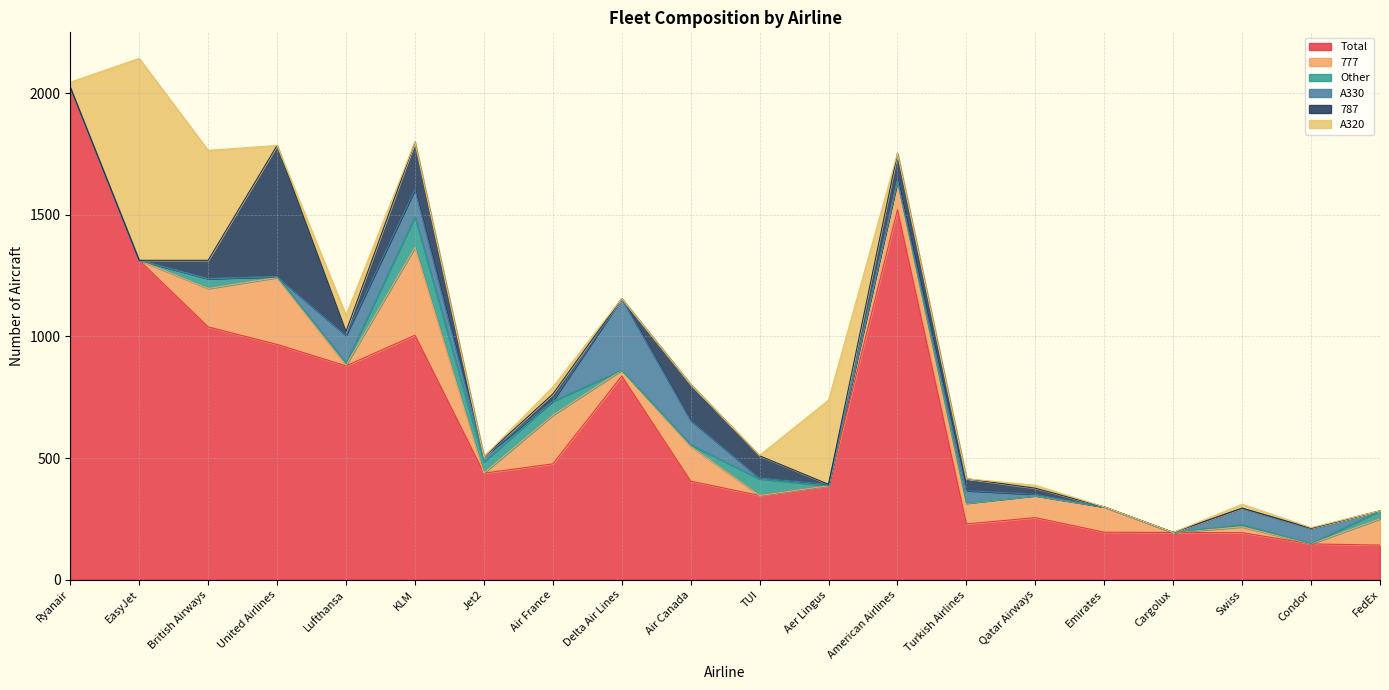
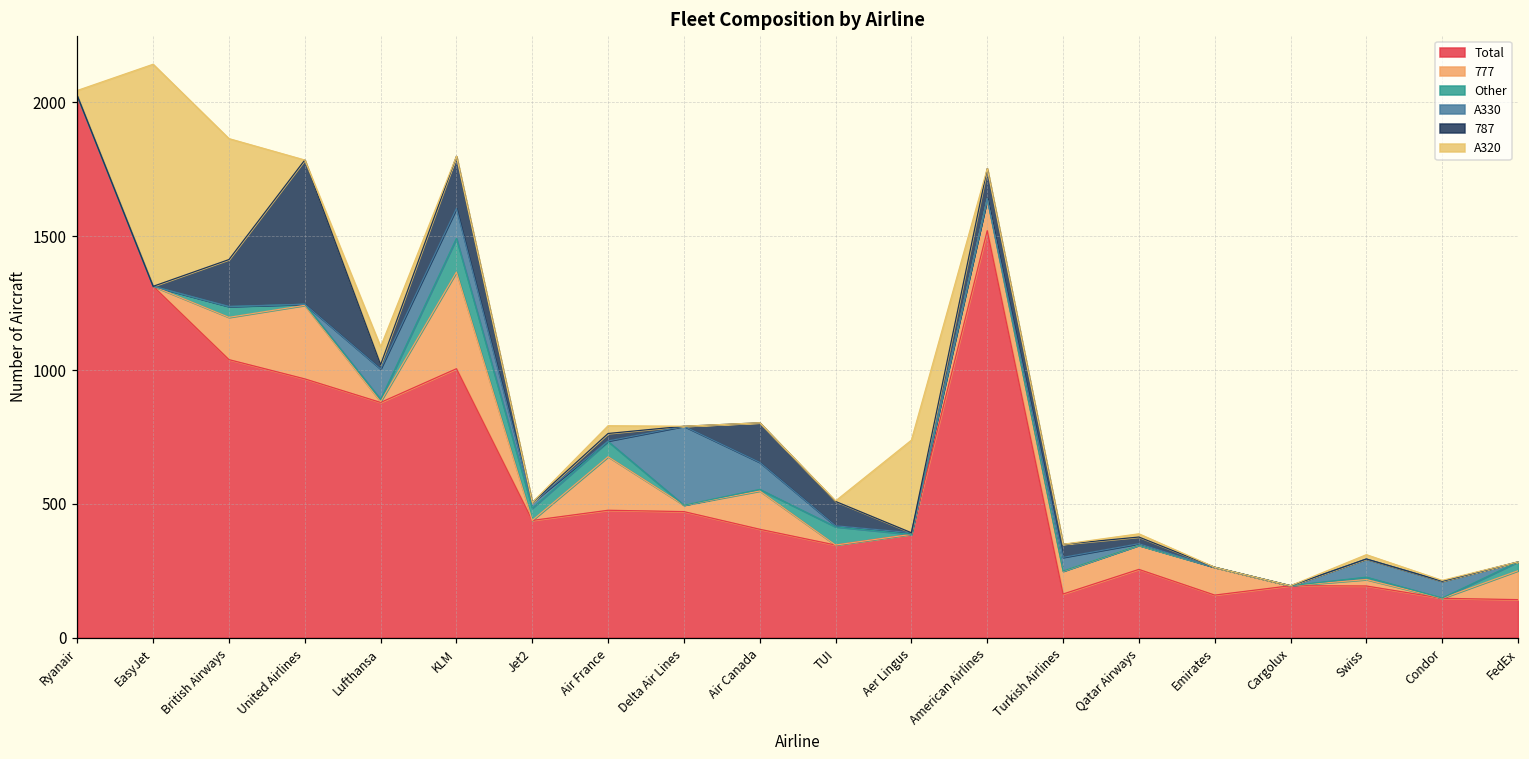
  {
    "Total": {
      "British Airways": 1040,
      "United Airlines": 970,
      "KLM": 1010,
      "Air France": 480,
-     "Delta Air Lines": 840,
+     "Delta Air Lines": 470,
      "Air Canada": 410,
      "American Airlines": 1520,
-     "Turkish Airlines": 230,
+     "Turkish Airlines": 160,
      "Qatar Airways": 260,
-     "Emirates": 200,
+     "Emirates": 160,
      "Swiss": 190,
      "FedEx": 140
    },
    "787": {
-     "British Airways": 80,
+     "British Airways": 180,
      "Lufthansa": 20,
      "Air France": 30,
      "Qatar Airways": 30
    }
  }
